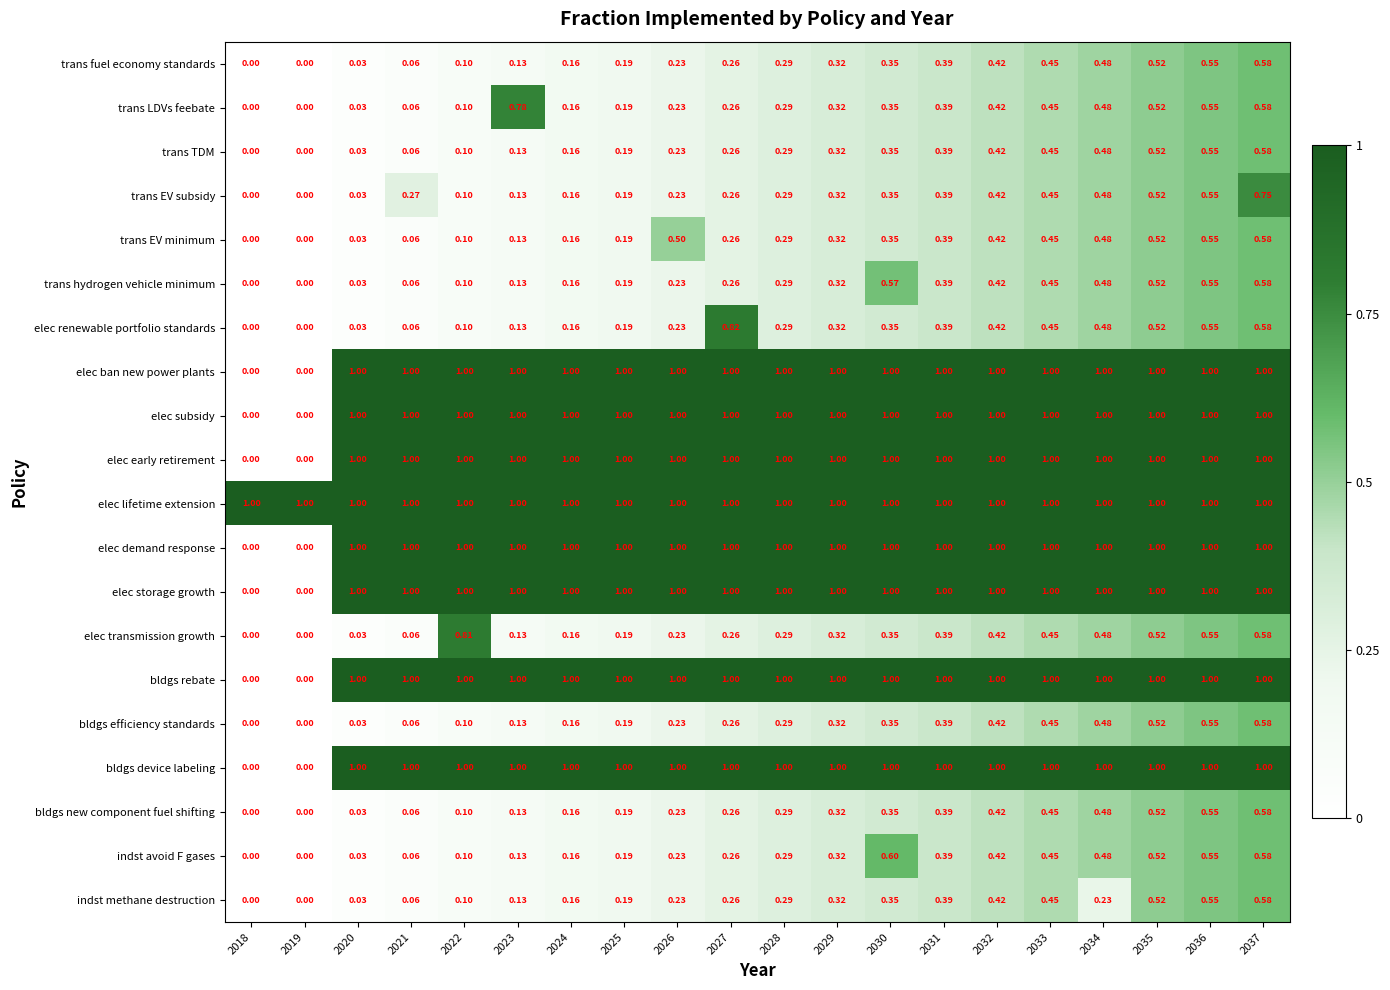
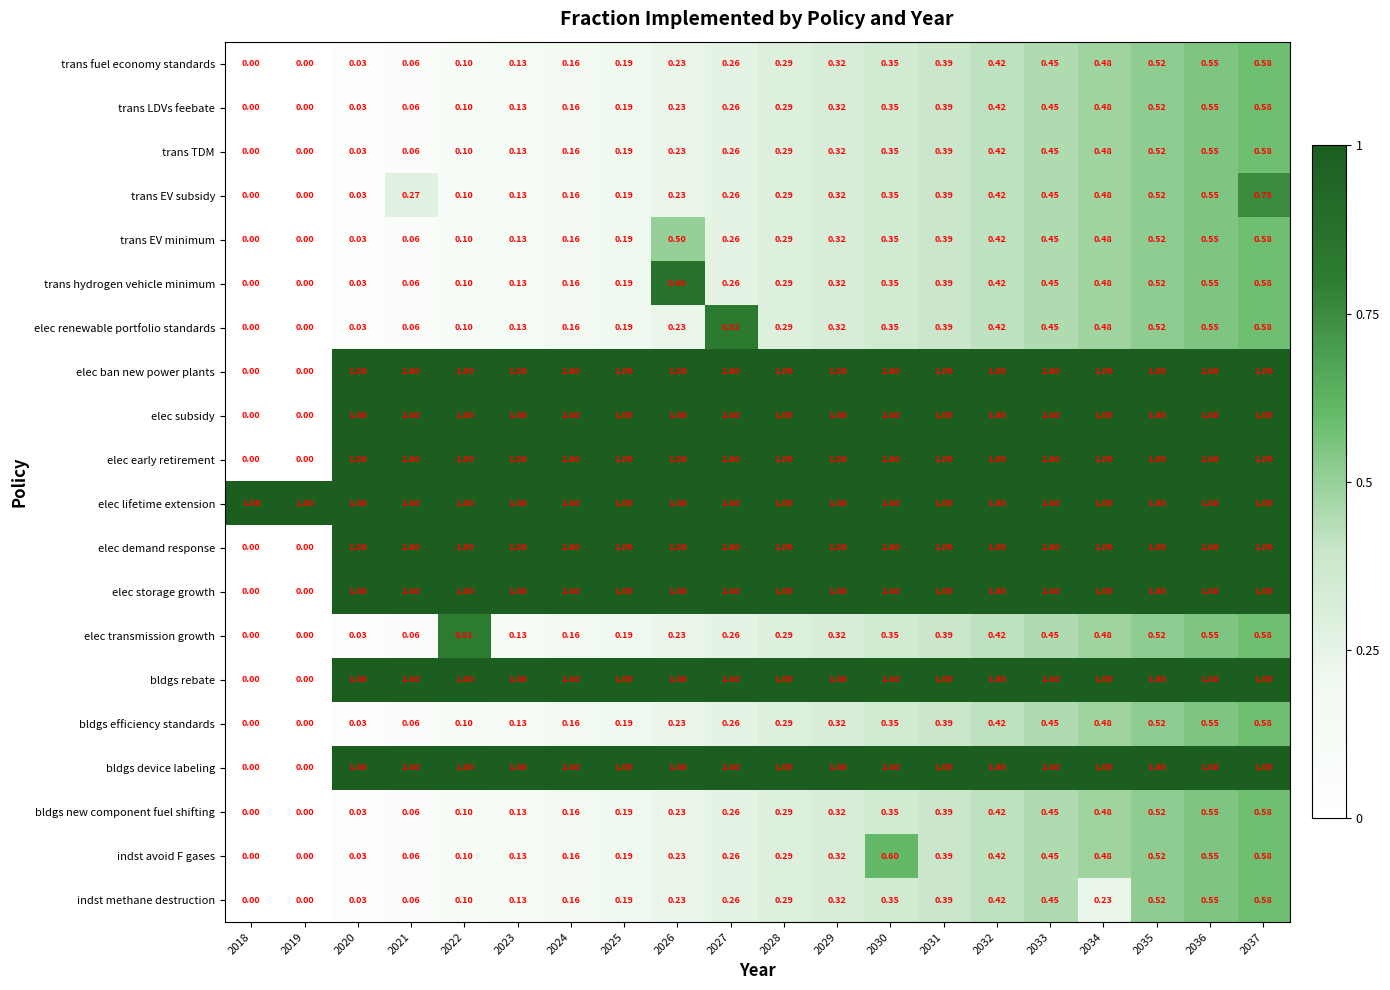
  {
    "trans LDVs feebate": {
      "2018": 0.00,
      "2019": 0.00,
      "2020": 0.03,
      "2021": 0.06,
      "2022": 0.10,
-     "2023": 0.78,
+     "2023": 0.13,
      "2024": 0.16,
      "2025": 0.19,
      "2026": 0.23,
      "2027": 0.26,
      "2028": 0.29,
      "2029": 0.32,
      "2030": 0.35,
      "2031": 0.39,
      "2032": 0.42,
      "2033": 0.45,
      "2034": 0.48,
      "2035": 0.52,
      "2036": 0.55,
      "2037": 0.58
    },
    "trans hydrogen vehicle minimum": {
      "2018": 0.00,
      "2019": 0.00,
      "2020": 0.03,
      "2021": 0.06,
      "2022": 0.10,
      "2023": 0.13,
      "2024": 0.16,
      "2025": 0.19,
-     "2026": 0.23,
+     "2026": 0.86,
      "2027": 0.26,
      "2028": 0.29,
      "2029": 0.32,
-     "2030": 0.57,
+     "2030": 0.35,
      "2031": 0.39,
      "2032": 0.42,
      "2033": 0.45,
      "2034": 0.48,
      "2035": 0.52,
      "2036": 0.55,
      "2037": 0.58
    }
  }
